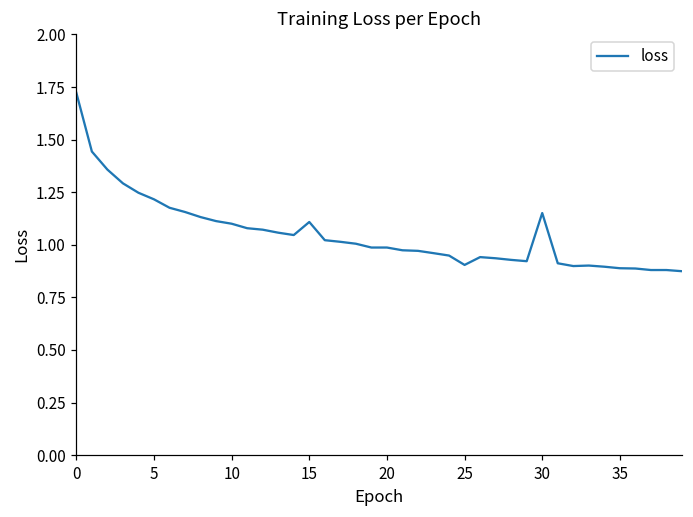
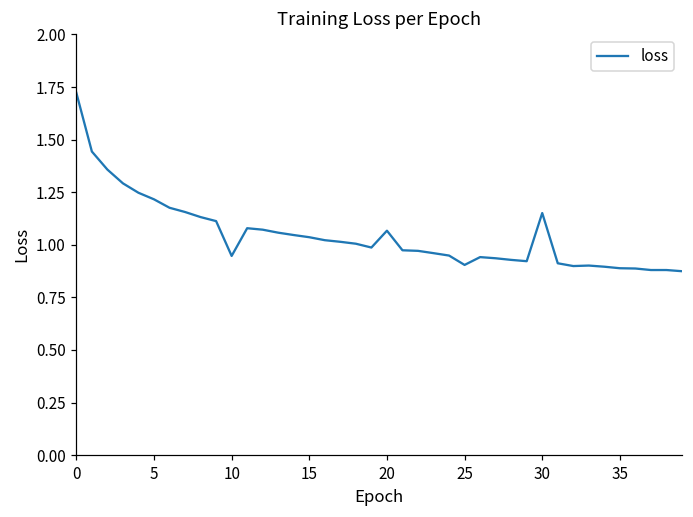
  {
    "0": 1.72,
    "5": 1.22,
-   "10": 1.10,
-   "15": 1.11,
-   "20": 0.99,
+   "10": 0.95,
+   "15": 1.04,
+   "20": 1.07,
    "25": 0.90,
    "30": 1.15,
    "35": 0.89
  }
